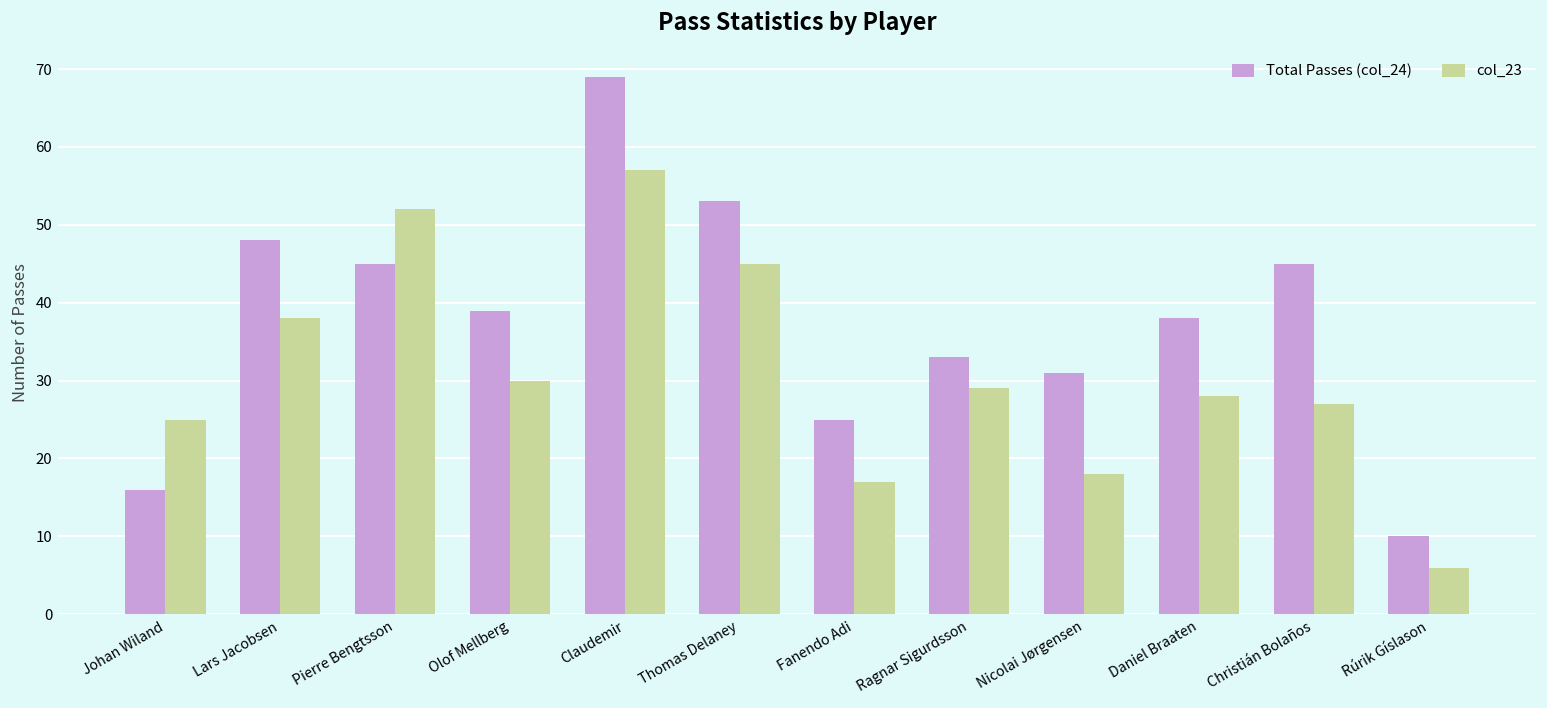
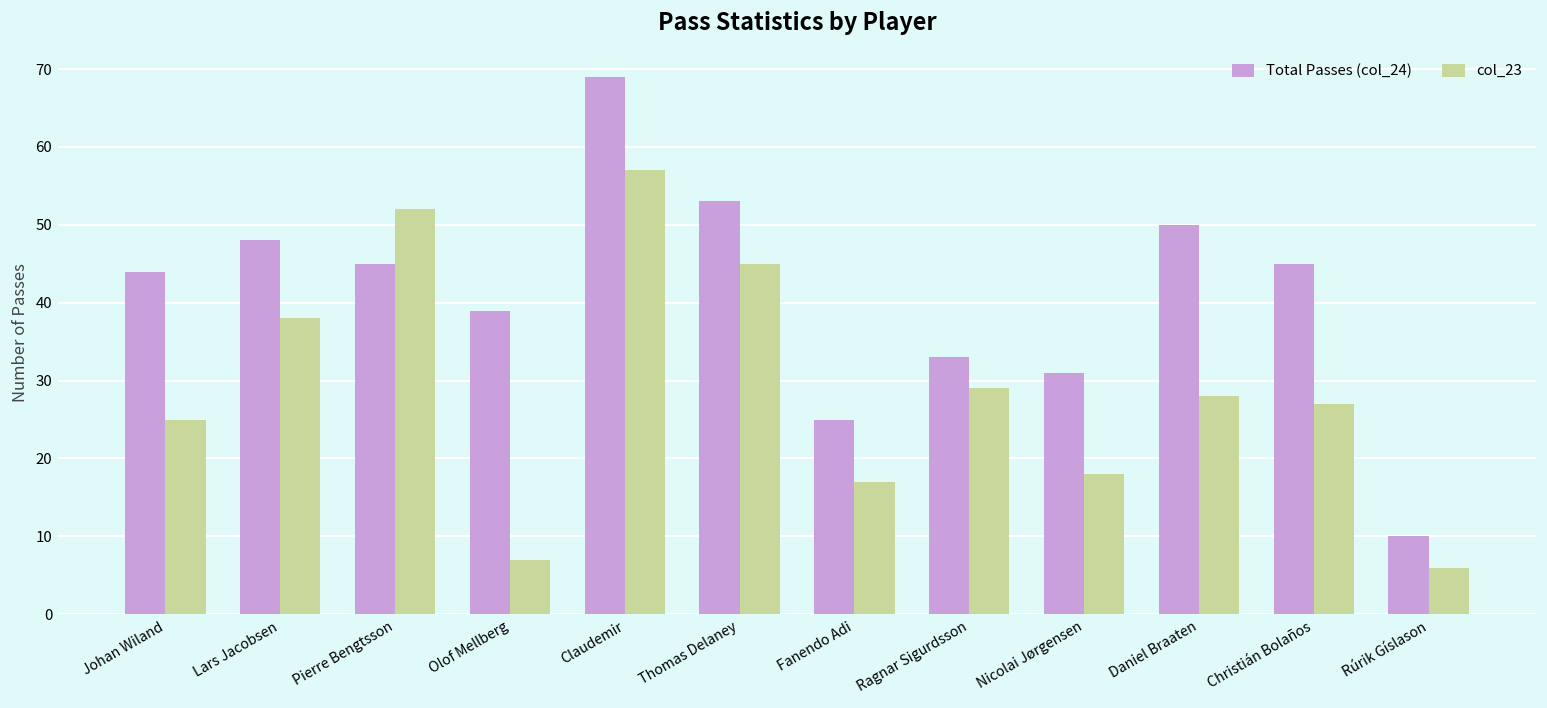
  {
    "Total Passes (col_24)": {
-     "Johan Wiland": 16,
+     "Johan Wiland": 44,
      "Lars Jacobsen": 48,
      "Pierre Bengtsson": 45,
      "Olof Mellberg": 39,
      "Claudemir": 69,
      "Thomas Delaney": 53,
      "Fanendo Adi": 25,
      "Ragnar Sigurdsson": 33,
      "Nicolai Jørgensen": 31,
-     "Daniel Braaten": 38,
+     "Daniel Braaten": 50,
      "Christián Bolaños": 45,
      "Rúrik Gíslason": 10
    },
    "col_23": {
      "Johan Wiland": 25,
      "Lars Jacobsen": 38,
      "Pierre Bengtsson": 52,
-     "Olof Mellberg": 30,
+     "Olof Mellberg": 7,
      "Claudemir": 57,
      "Thomas Delaney": 45,
      "Fanendo Adi": 17,
      "Ragnar Sigurdsson": 29,
      "Nicolai Jørgensen": 18,
      "Daniel Braaten": 28,
      "Christián Bolaños": 27,
      "Rúrik Gíslason": 6
    }
  }
